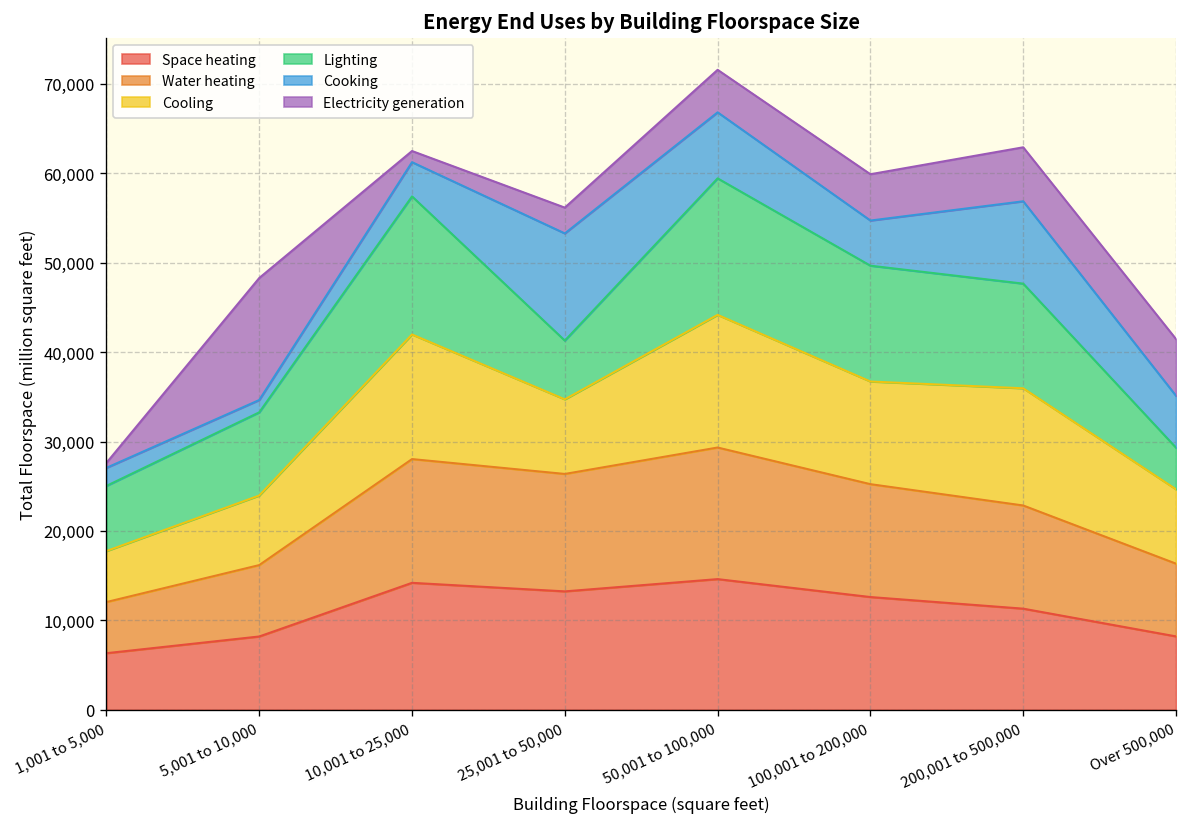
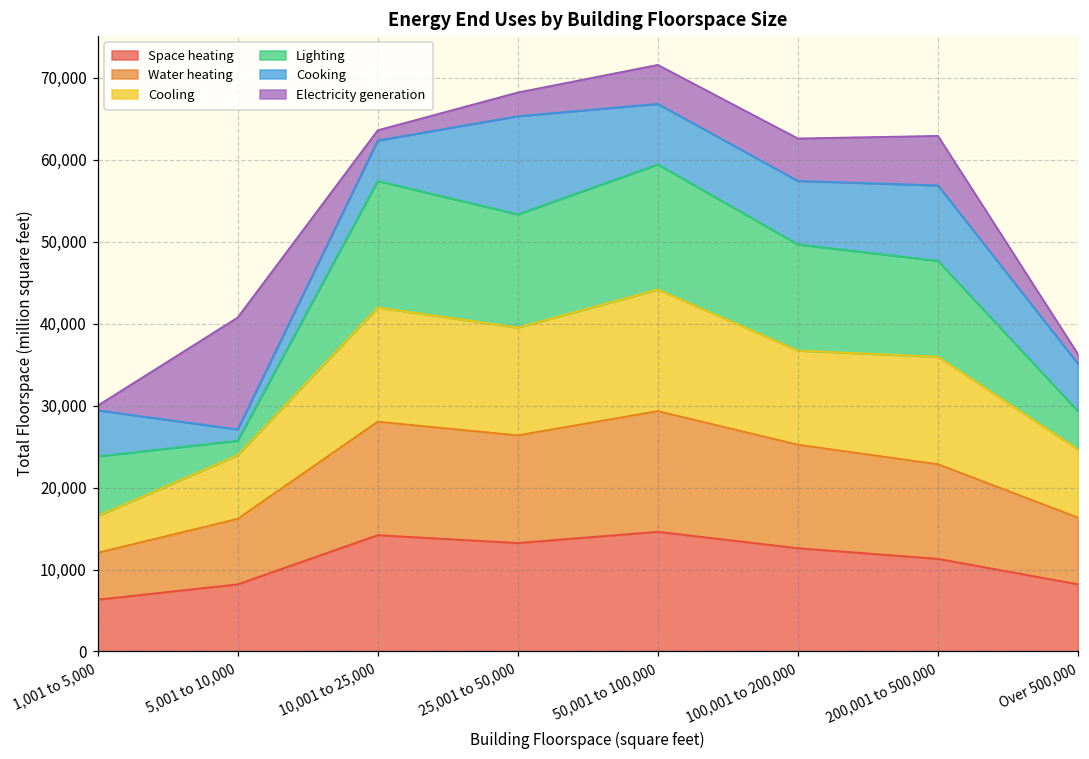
  {
    "Cooling": {
-     "1,001 to 5,000": "6,000",
+     "1,001 to 5,000": "4,000",
      "5,001 to 10,000": "8,000",
      "10,001 to 25,000": "14,000",
-     "25,001 to 50,000": "8,000",
+     "25,001 to 50,000": "13,000",
      "50,001 to 100,000": "15,000",
      "100,001 to 200,000": "11,000",
      "200,001 to 500,000": "13,000",
      "Over 500,000": "8,000"
    },
    "Lighting": {
      "1,001 to 5,000": "7,000",
-     "5,001 to 10,000": "9,000",
+     "5,001 to 10,000": "2,000",
      "10,001 to 25,000": "15,000",
-     "25,001 to 50,000": "7,000",
+     "25,001 to 50,000": "14,000",
      "50,001 to 100,000": "15,000",
      "100,001 to 200,000": "13,000",
      "200,001 to 500,000": "12,000",
      "Over 500,000": "5,000"
    },
    "Cooking": {
-     "1,001 to 5,000": "2,000",
+     "1,001 to 5,000": "6,000",
      "5,001 to 10,000": "1,000",
-     "10,001 to 25,000": "4,000",
+     "10,001 to 25,000": "5,000",
      "25,001 to 50,000": "12,000",
      "50,001 to 100,000": "7,000",
-     "100,001 to 200,000": "5,000",
+     "100,001 to 200,000": "8,000",
      "200,001 to 500,000": "9,000",
      "Over 500,000": "6,000"
    },
    "Electricity generation": {
      "1,001 to 5,000": "1,000",
      "5,001 to 10,000": "14,000",
      "10,001 to 25,000": "1,000",
      "25,001 to 50,000": "3,000",
      "50,001 to 100,000": "5,000",
      "100,001 to 200,000": "5,000",
      "200,001 to 500,000": "6,000",
-     "Over 500,000": "6,000"
+     "Over 500,000": "1,000"
    }
  }
